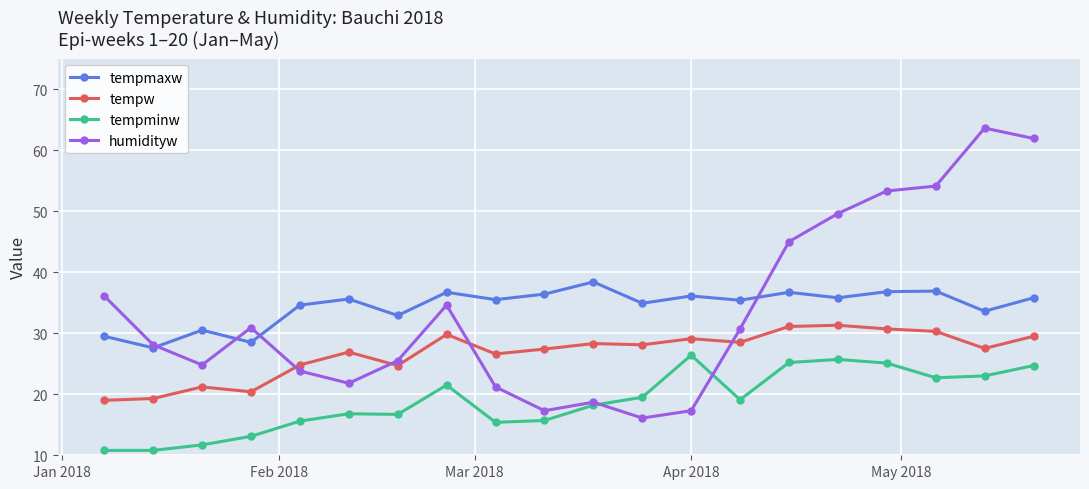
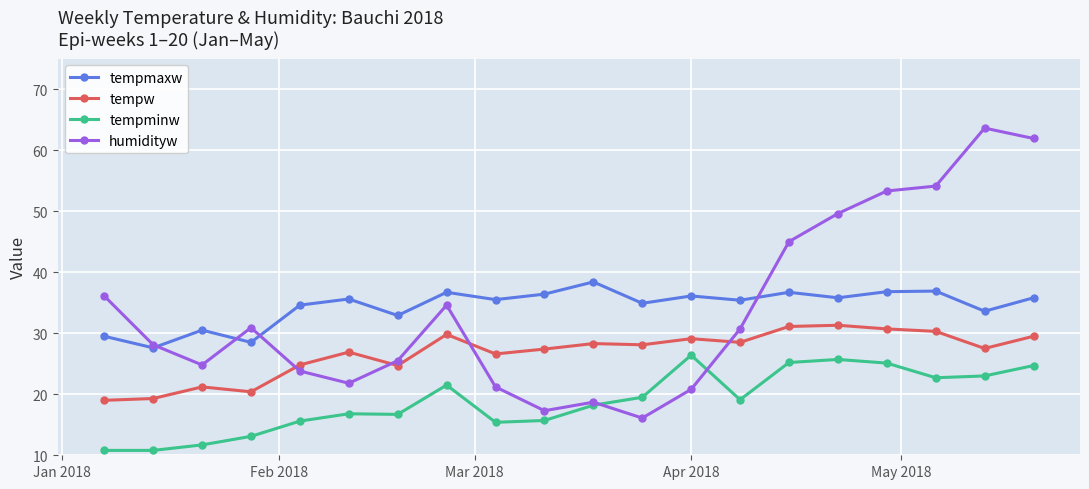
  {
    "tempmaxw": {
      "Apr 2018": 36
    },
    "tempw": {
      "Apr 2018": 29
    },
    "tempminw": {
      "Apr 2018": 26
    },
    "humidityw": {
-     "Apr 2018": 17
+     "Apr 2018": 21
    }
  }
